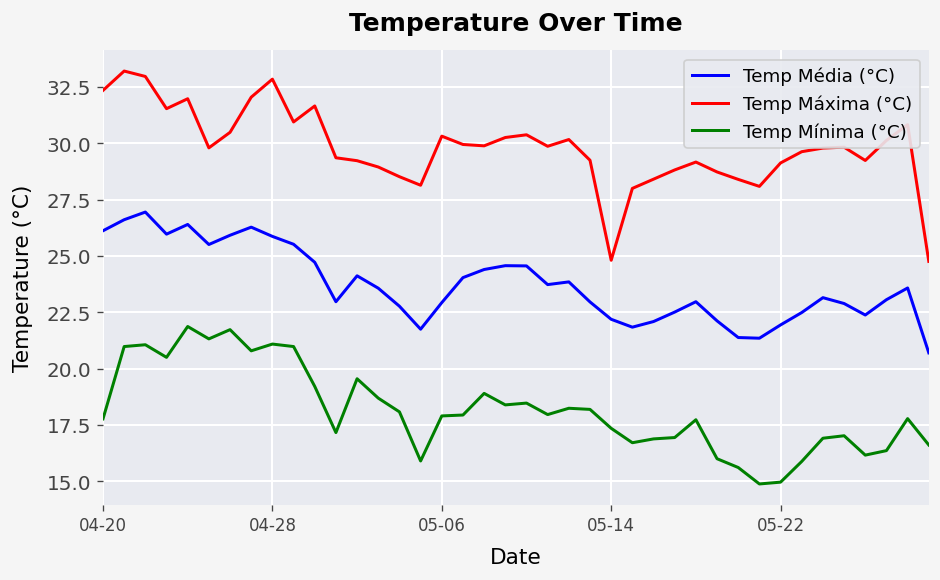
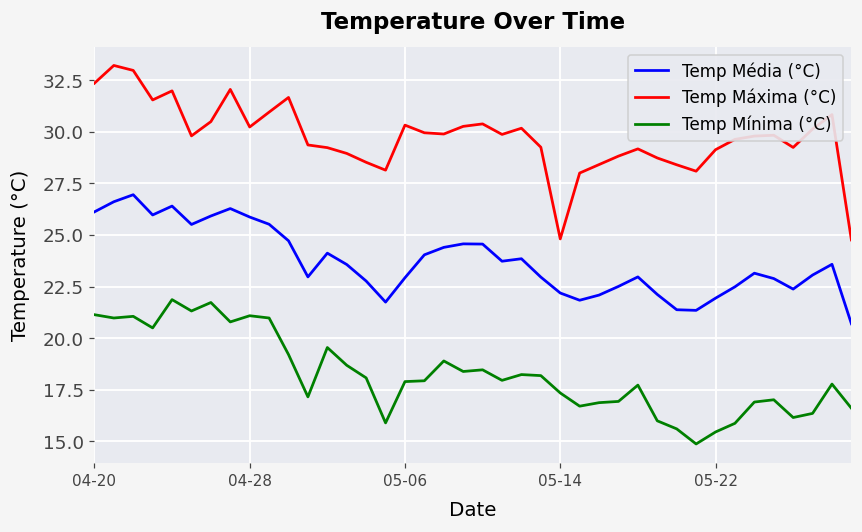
  {
    "Temp Média (°C)": {
      "04-20": 26.1,
      "04-28": 25.9,
      "05-06": 22.9,
      "05-14": 22.2,
      "05-22": 21.9
    },
    "Temp Máxima (°C)": {
      "04-20": 32.4,
-     "04-28": 32.9,
+     "04-28": 30.2,
      "05-06": 30.3,
      "05-14": 24.8,
      "05-22": 29.1
    },
    "Temp Mínima (°C)": {
-     "04-20": 17.8,
+     "04-20": 21.1,
      "04-28": 21.1,
      "05-06": 17.9,
      "05-14": 17.4,
-     "05-22": 15.0
+     "05-22": 15.5
    }
  }
